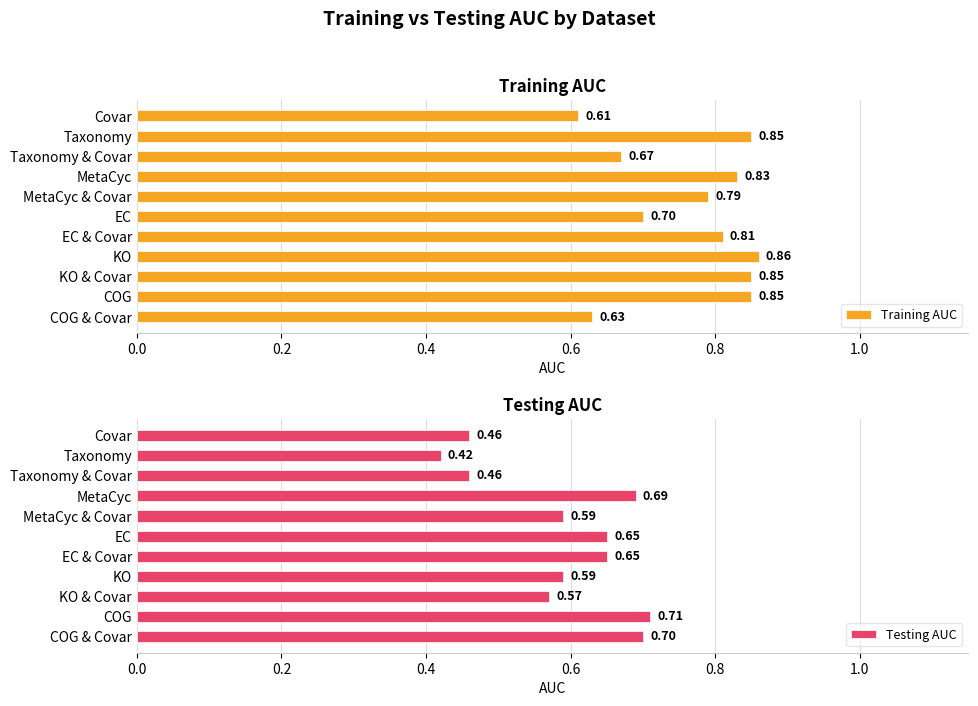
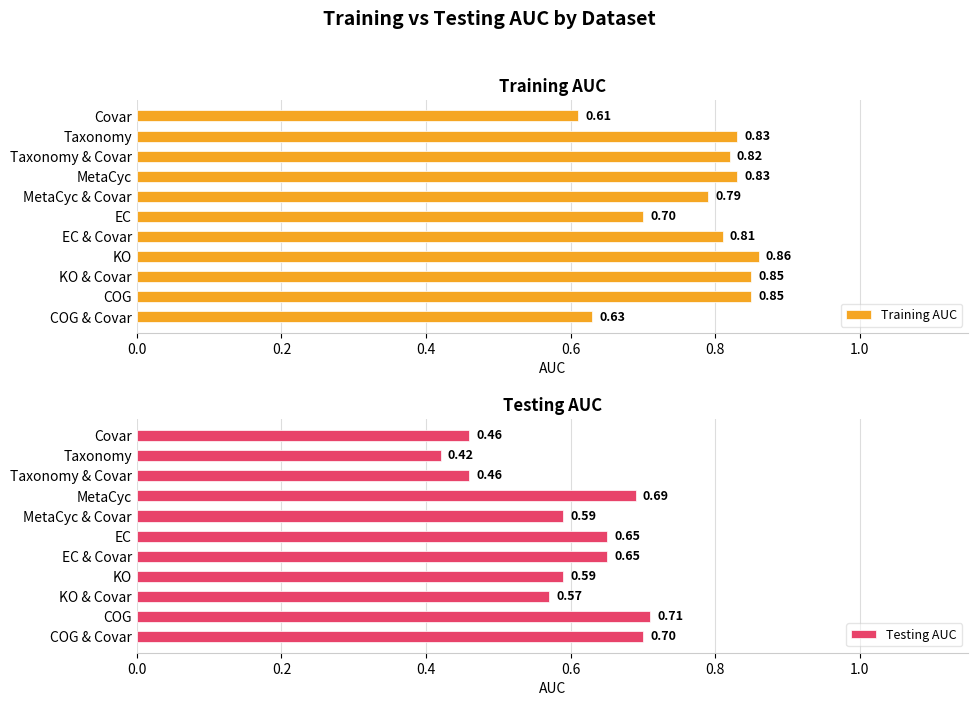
  {
    "Training AUC": {
      "Covar": 0.61,
-     "Taxonomy": 0.85,
-     "Taxonomy & Covar": 0.67,
+     "Taxonomy": 0.83,
+     "Taxonomy & Covar": 0.82,
      "MetaCyc": 0.83,
      "MetaCyc & Covar": 0.79,
      "EC": 0.70,
      "EC & Covar": 0.81,
      "KO": 0.86,
      "KO & Covar": 0.85,
      "COG": 0.85,
      "COG & Covar": 0.63
    },
    "Testing AUC": {
      "Covar": 0.46,
      "Taxonomy": 0.42,
      "Taxonomy & Covar": 0.46,
      "MetaCyc": 0.69,
      "MetaCyc & Covar": 0.59,
      "EC": 0.65,
      "EC & Covar": 0.65,
      "KO": 0.59,
      "KO & Covar": 0.57,
      "COG": 0.71,
      "COG & Covar": 0.70
    }
  }
